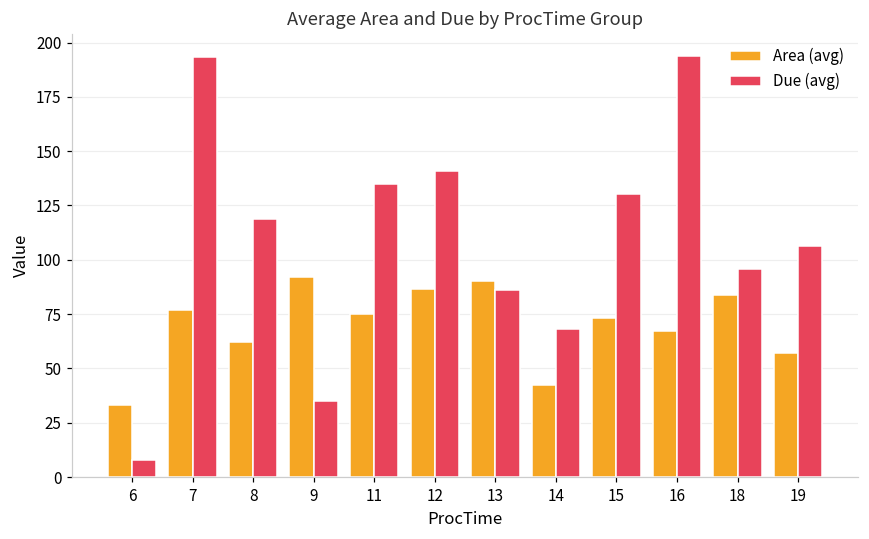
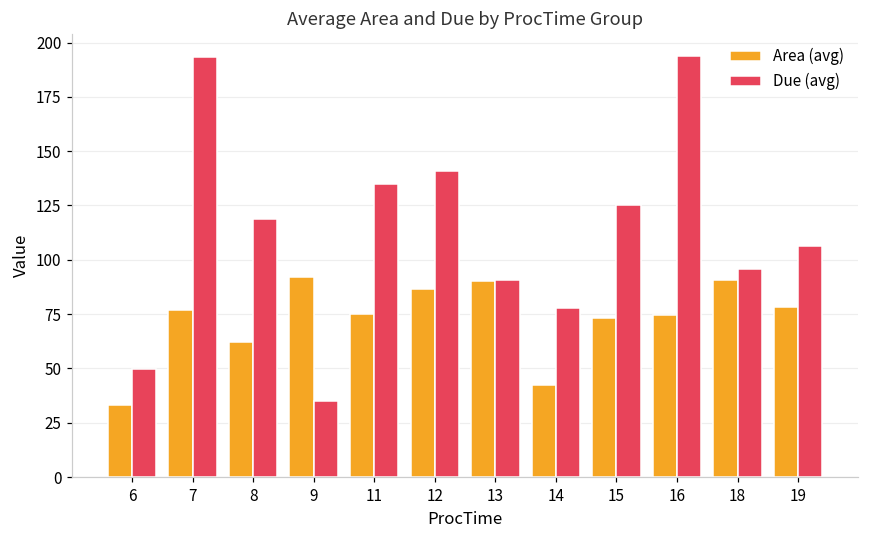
  {
    "Area (avg)": {
      "6": 33,
      "7": 77,
      "8": 62,
      "9": 92,
      "11": 75,
      "12": 87,
      "13": 90,
      "14": 42,
      "15": 73,
-     "16": 67,
-     "18": 84,
-     "19": 57
+     "16": 75,
+     "18": 91,
+     "19": 78
    },
    "Due (avg)": {
-     "6": 8,
+     "6": 50,
      "7": 193,
      "8": 119,
      "9": 35,
      "11": 135,
      "12": 141,
-     "13": 86,
-     "14": 68,
-     "15": 131,
+     "13": 91,
+     "14": 78,
+     "15": 125,
      "16": 194,
      "18": 96,
      "19": 107
    }
  }
